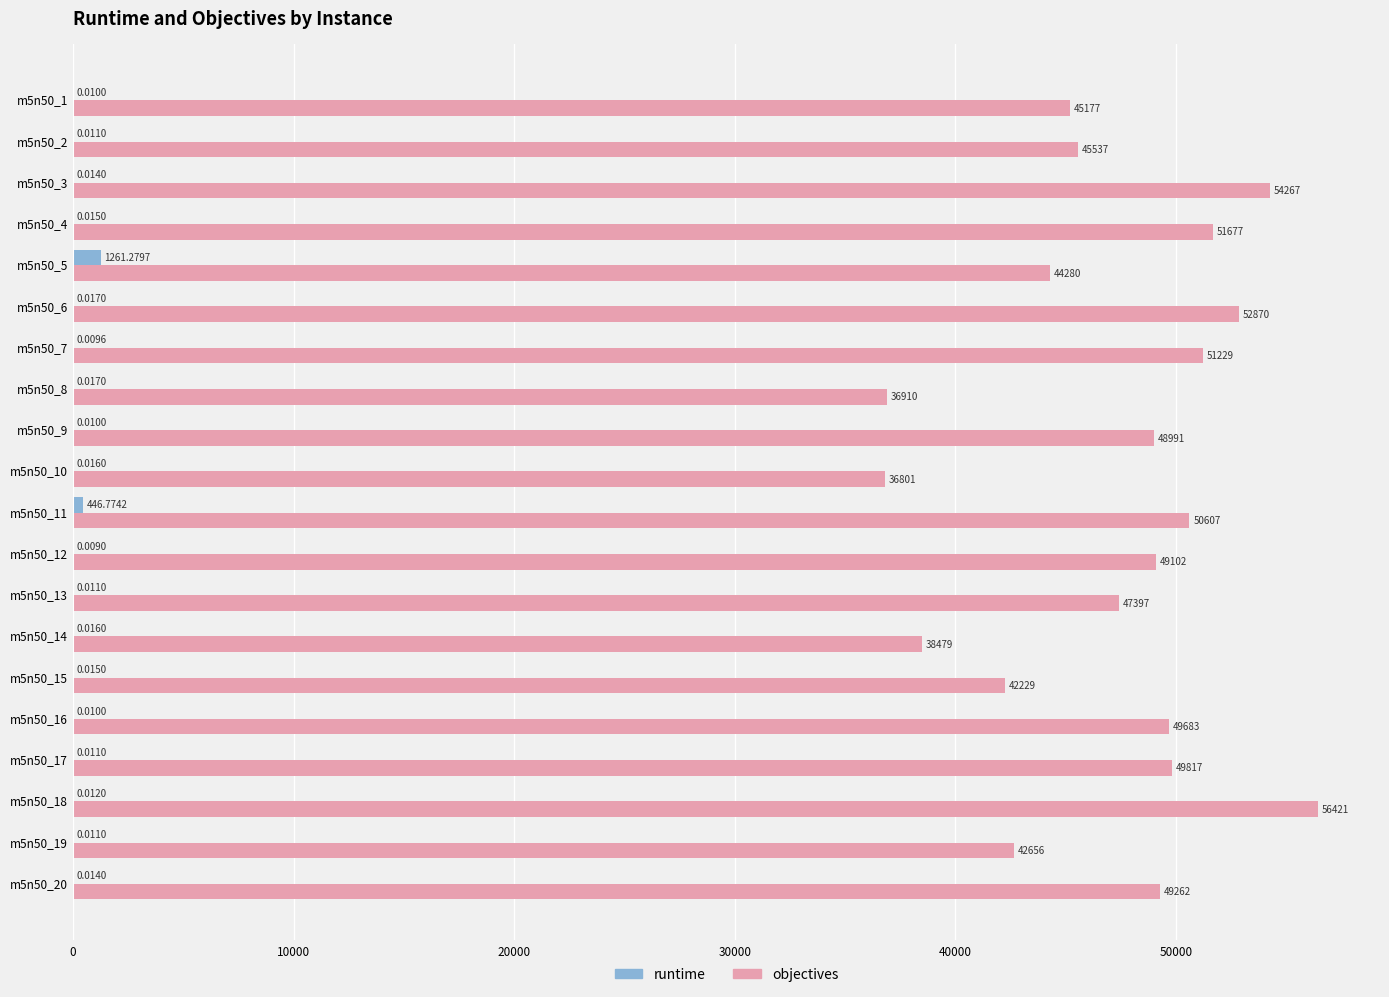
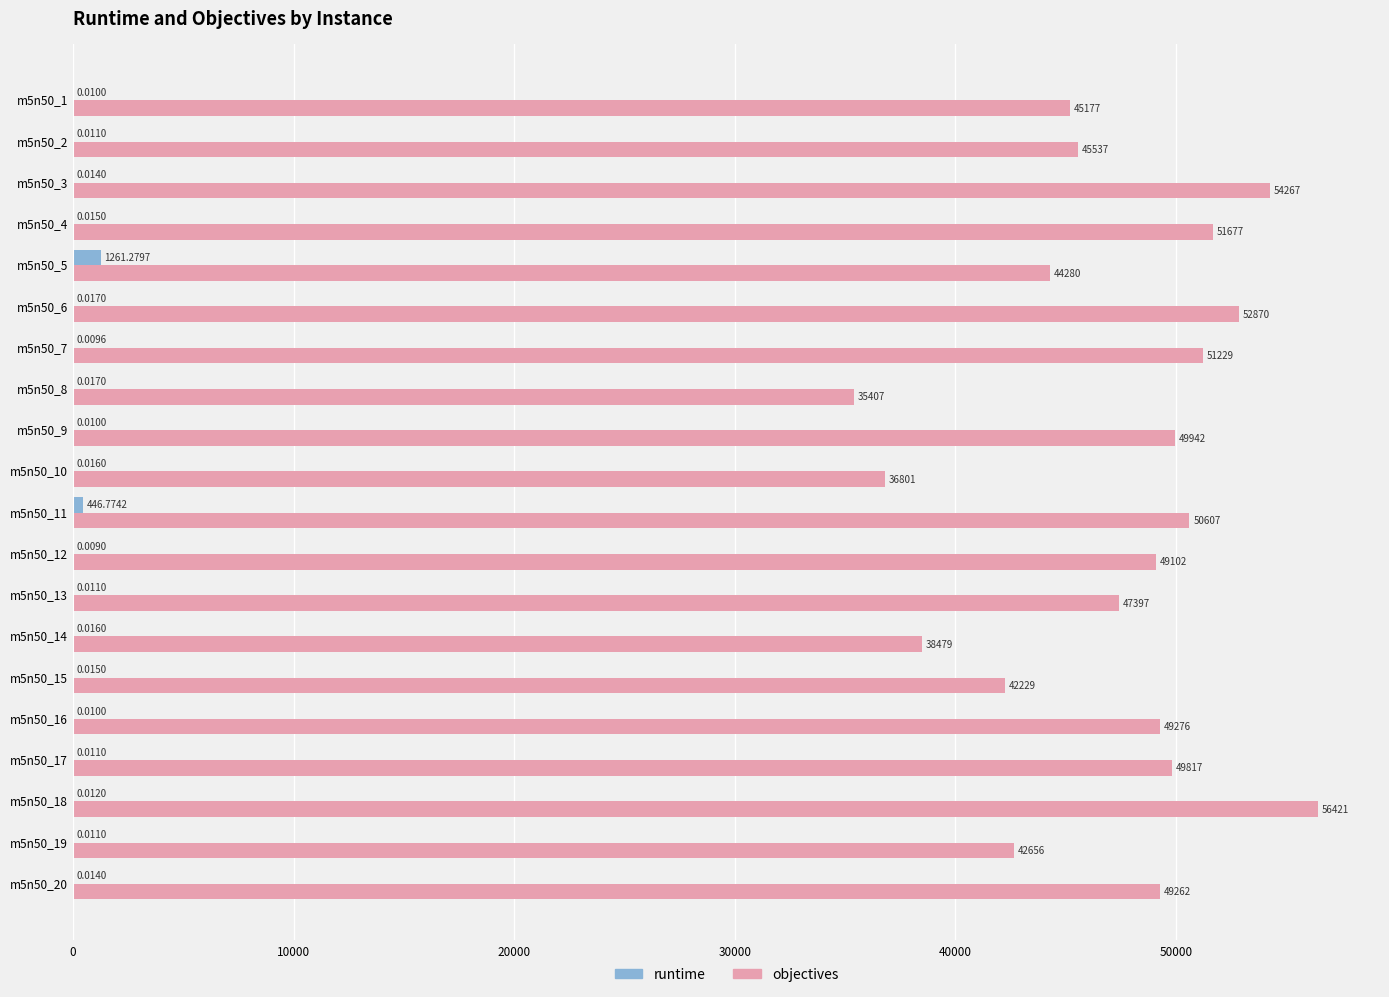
  {
    "runtime": {
      "m5n50_1": 0.0100,
      "m5n50_2": 0.0110,
      "m5n50_3": 0.0140,
      "m5n50_4": 0.0150,
      "m5n50_5": 1261.2797,
      "m5n50_6": 0.0170,
      "m5n50_7": 0.0096,
      "m5n50_8": 0.0170,
      "m5n50_9": 0.0100,
      "m5n50_10": 0.0160,
      "m5n50_11": 446.7742,
      "m5n50_12": 0.0090,
      "m5n50_13": 0.0110,
      "m5n50_14": 0.0160,
      "m5n50_15": 0.0150,
      "m5n50_16": 0.0100,
      "m5n50_17": 0.0110,
      "m5n50_18": 0.0120,
      "m5n50_19": 0.0110,
      "m5n50_20": 0.0140
    },
    "objectives": {
      "m5n50_1": 45177,
      "m5n50_2": 45537,
      "m5n50_3": 54267,
      "m5n50_4": 51677,
      "m5n50_5": 44280,
      "m5n50_6": 52870,
      "m5n50_7": 51229,
-     "m5n50_8": 36910,
-     "m5n50_9": 48991,
+     "m5n50_8": 35407,
+     "m5n50_9": 49942,
      "m5n50_10": 36801,
      "m5n50_11": 50607,
      "m5n50_12": 49102,
      "m5n50_13": 47397,
      "m5n50_14": 38479,
      "m5n50_15": 42229,
-     "m5n50_16": 49683,
+     "m5n50_16": 49276,
      "m5n50_17": 49817,
      "m5n50_18": 56421,
      "m5n50_19": 42656,
      "m5n50_20": 49262
    }
  }
